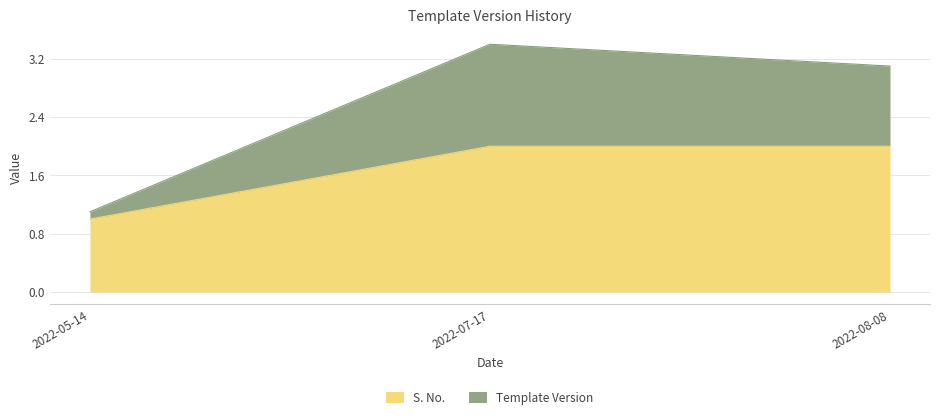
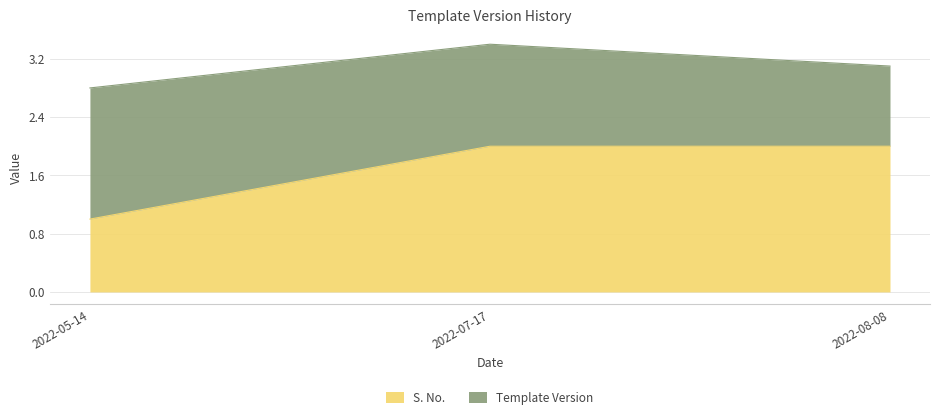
  {
    "S. No.": {
      "2022-05-14": 1.0,
      "2022-07-17": 2.0,
      "2022-08-08": 2.0
    },
    "Template Version": {
-     "2022-05-14": 0.1,
+     "2022-05-14": 1.8,
      "2022-07-17": 1.4,
      "2022-08-08": 1.1
    }
  }
